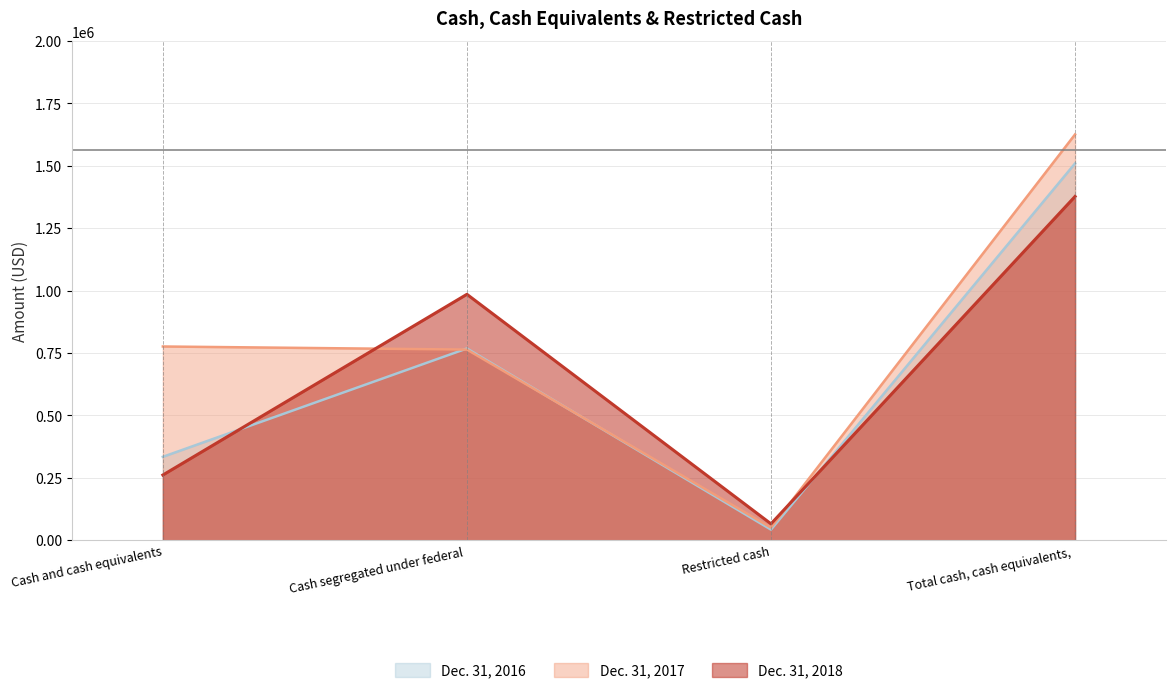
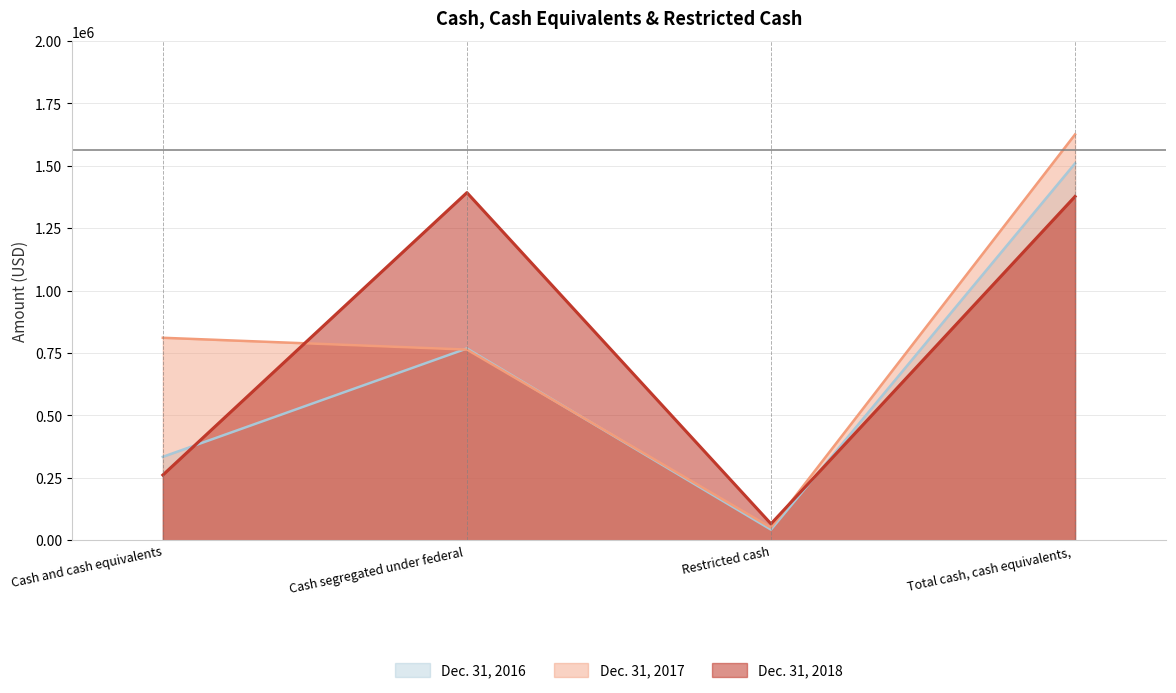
  {
    "Dec. 31, 2016": {
      "Cash and cash equivalents": 330000,
      "Total cash, cash equivalents,": 1510000
    },
    "Dec. 31, 2017": {
-     "Cash and cash equivalents": 780000,
+     "Cash and cash equivalents": 810000,
      "Total cash, cash equivalents,": 1630000
    },
    "Dec. 31, 2018": {
      "Cash and cash equivalents": 260000,
-     "Cash segregated under federal": 990000,
+     "Cash segregated under federal": 1390000,
      "Restricted cash": 70000,
      "Total cash, cash equivalents,": 1380000
    }
  }
